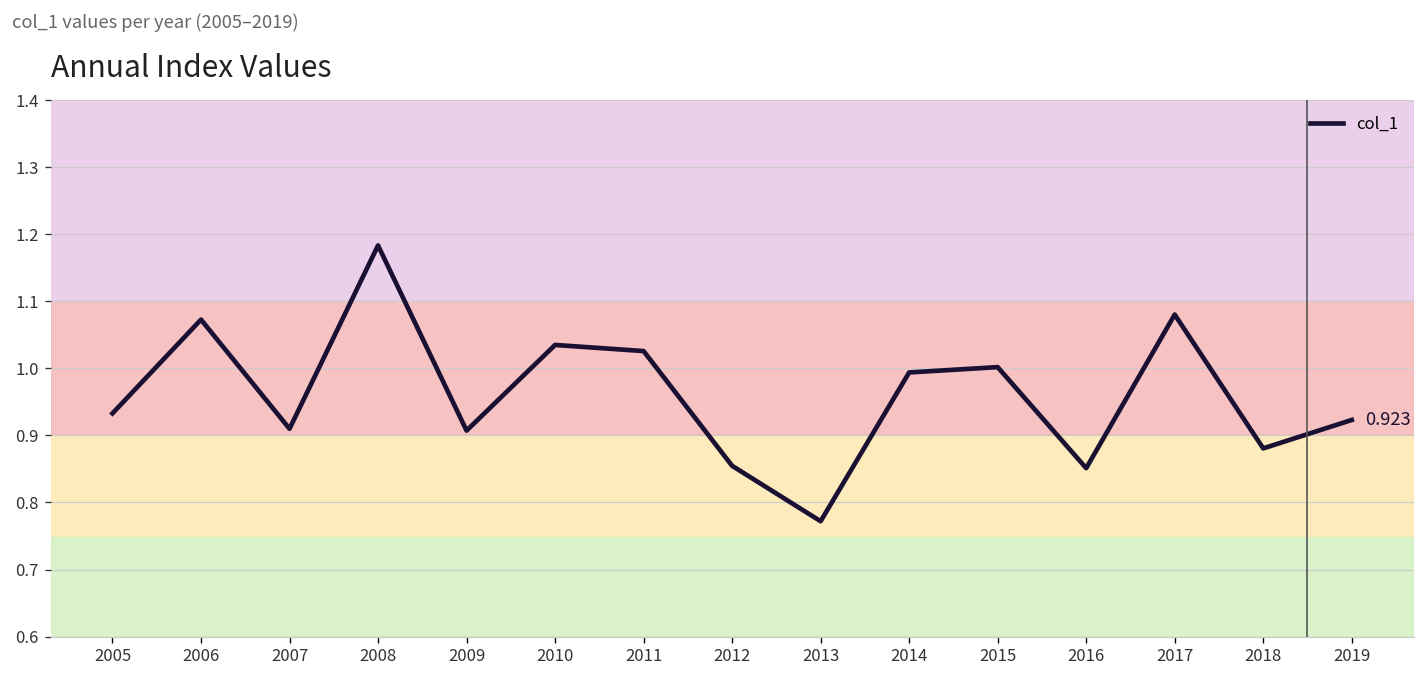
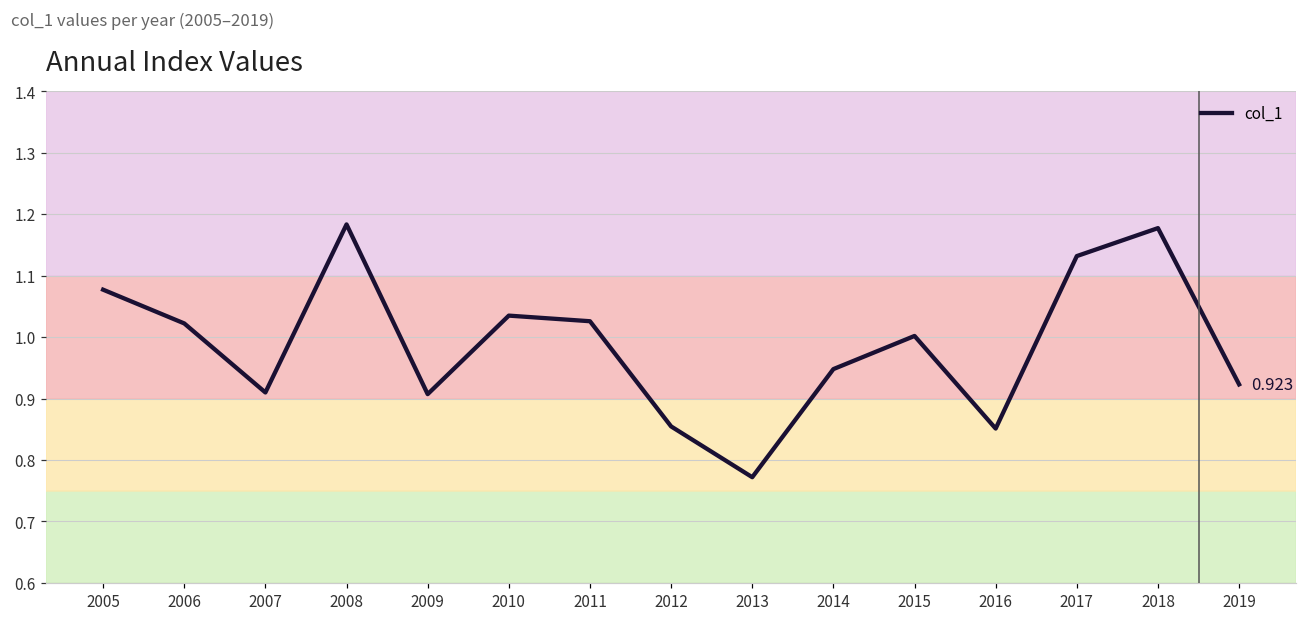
  {
-   "2005": 0.93,
-   "2006": 1.07,
+   "2005": 1.08,
+   "2006": 1.02,
    "2007": 0.91,
    "2008": 1.18,
    "2009": 0.91,
    "2010": 1.04,
    "2011": 1.03,
    "2012": 0.85,
    "2013": 0.77,
-   "2014": 0.99,
+   "2014": 0.95,
    "2015": 1.00,
    "2016": 0.85,
-   "2017": 1.08,
-   "2018": 0.88
+   "2017": 1.13,
+   "2018": 1.18
  }
